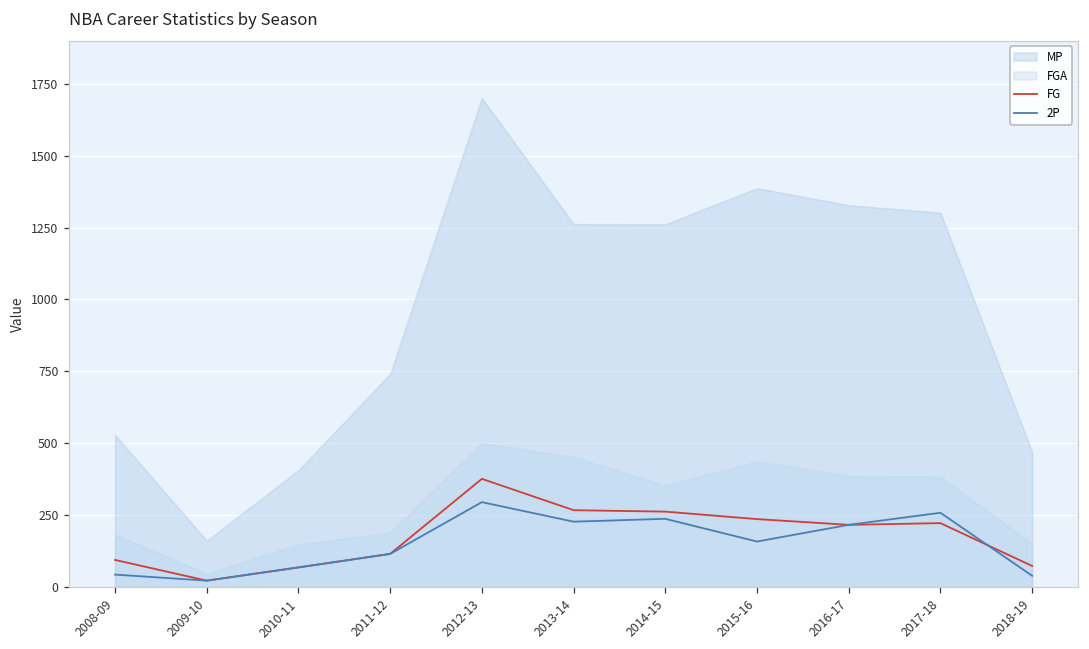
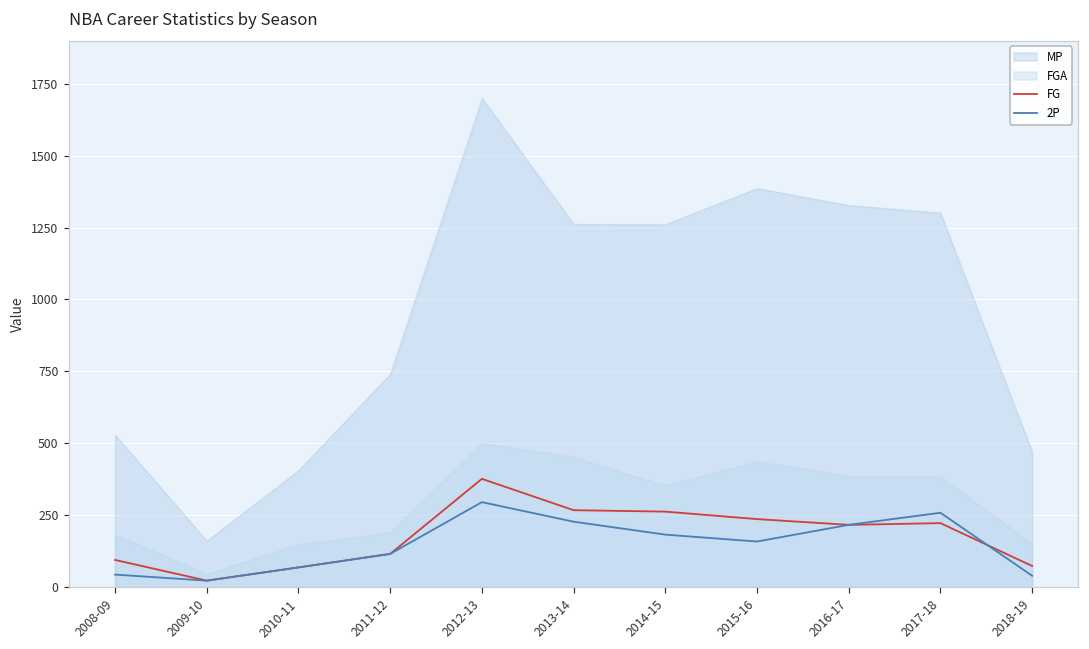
  {
    "FG": {
      "2008-09": 90,
      "2012-13": 380,
      "2013-14": 270,
      "2014-15": 260,
      "2015-16": 240,
      "2017-18": 220,
      "2018-19": 70
    },
    "2P": {
      "2008-09": 40,
      "2012-13": 300,
      "2013-14": 230,
-     "2014-15": 240,
+     "2014-15": 180,
      "2015-16": 160,
      "2017-18": 260,
      "2018-19": 40
    }
  }
